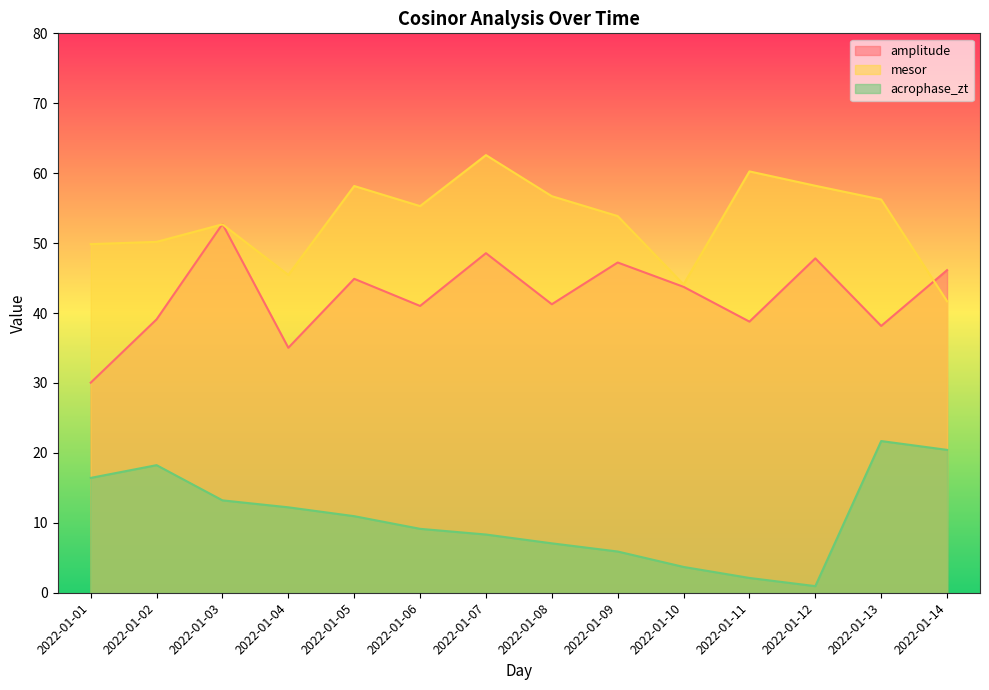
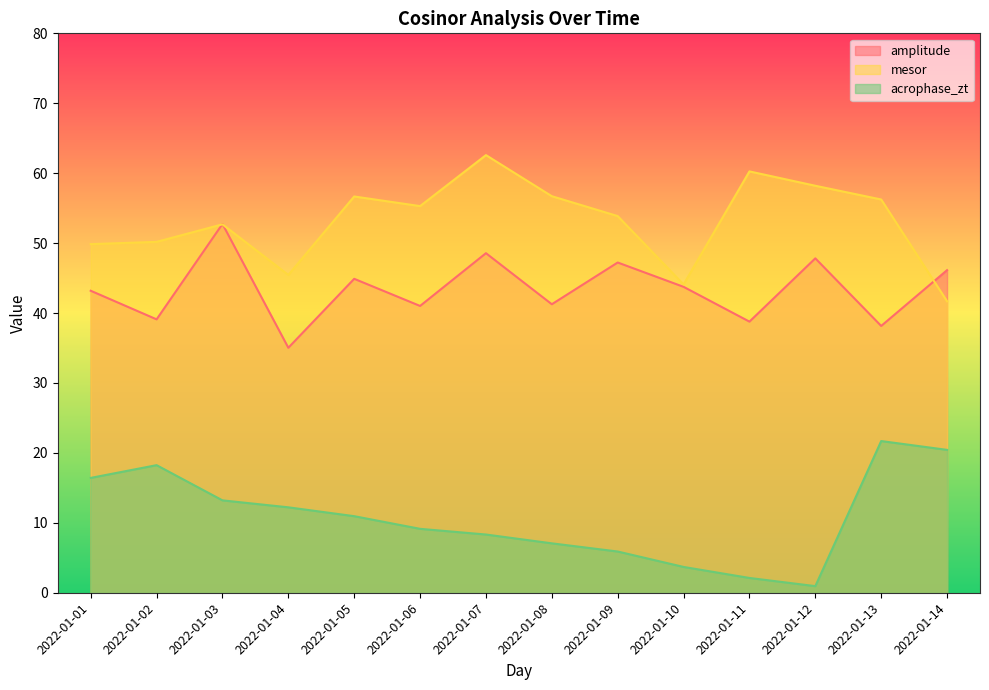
  {
    "amplitude": {
-     "2022-01-01": 30,
+     "2022-01-01": 43,
      "2022-01-02": 39,
      "2022-01-04": 35,
      "2022-01-05": 45,
      "2022-01-06": 41,
      "2022-01-07": 49,
      "2022-01-08": 41,
      "2022-01-09": 47,
      "2022-01-11": 39,
      "2022-01-12": 48,
      "2022-01-13": 38,
      "2022-01-14": 46
    },
    "mesor": {
      "2022-01-01": 50,
      "2022-01-02": 50,
      "2022-01-04": 45,
-     "2022-01-05": 58,
+     "2022-01-05": 57,
      "2022-01-06": 55,
      "2022-01-07": 63,
      "2022-01-08": 57,
      "2022-01-09": 54,
      "2022-01-11": 60,
      "2022-01-12": 58,
      "2022-01-13": 56,
      "2022-01-14": 42
    },
    "acrophase_zt": {
      "2022-01-01": 16,
      "2022-01-02": 18,
      "2022-01-03": 13,
      "2022-01-04": 12,
      "2022-01-05": 11,
      "2022-01-06": 9,
      "2022-01-07": 8,
      "2022-01-08": 7,
      "2022-01-09": 6,
      "2022-01-10": 4,
      "2022-01-11": 2,
      "2022-01-12": 1,
      "2022-01-13": 22,
      "2022-01-14": 20
    }
  }
